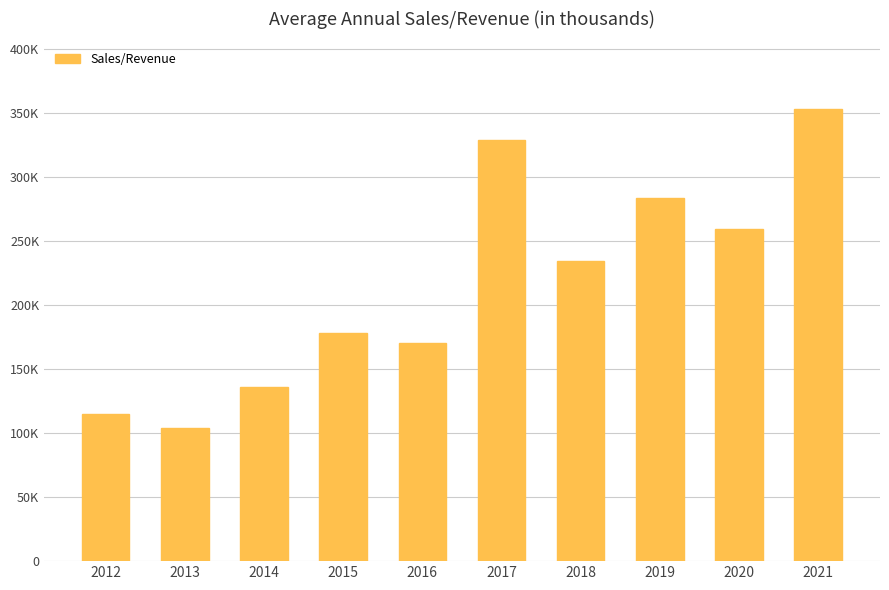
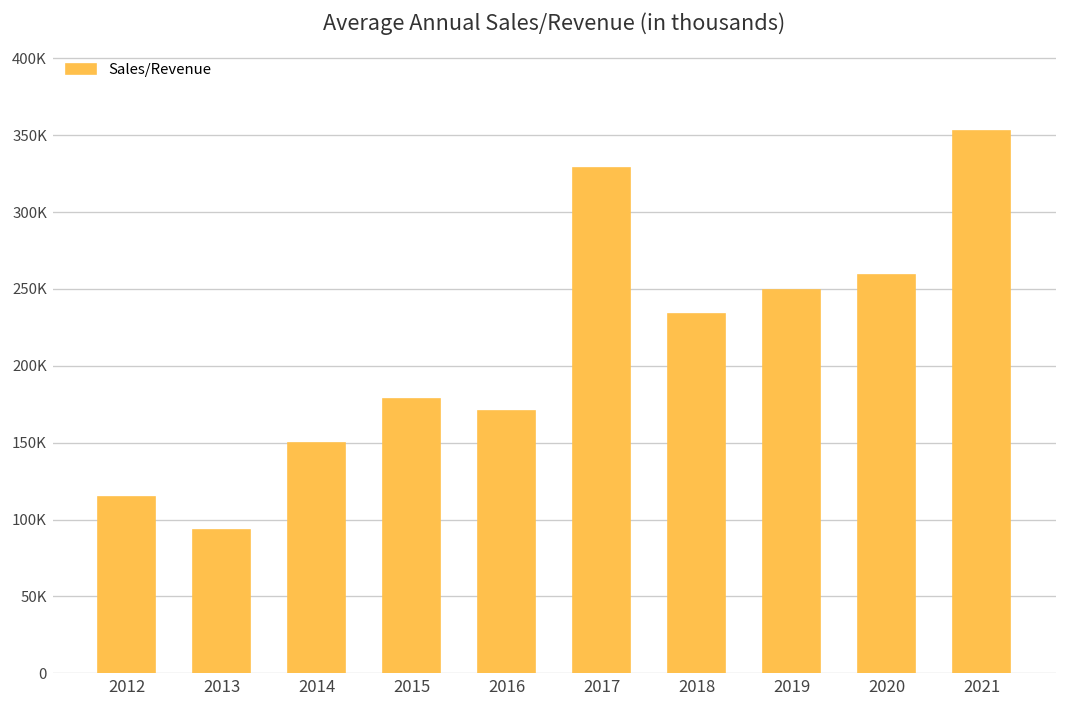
  {
    "2012": 115000,
-   "2013": 104000,
-   "2014": 136000,
+   "2013": 93000,
+   "2014": 150000,
    "2015": 178000,
    "2016": 170000,
    "2017": 329000,
    "2018": 234000,
-   "2019": 283000,
+   "2019": 249000,
    "2020": 259000,
    "2021": 353000
  }
